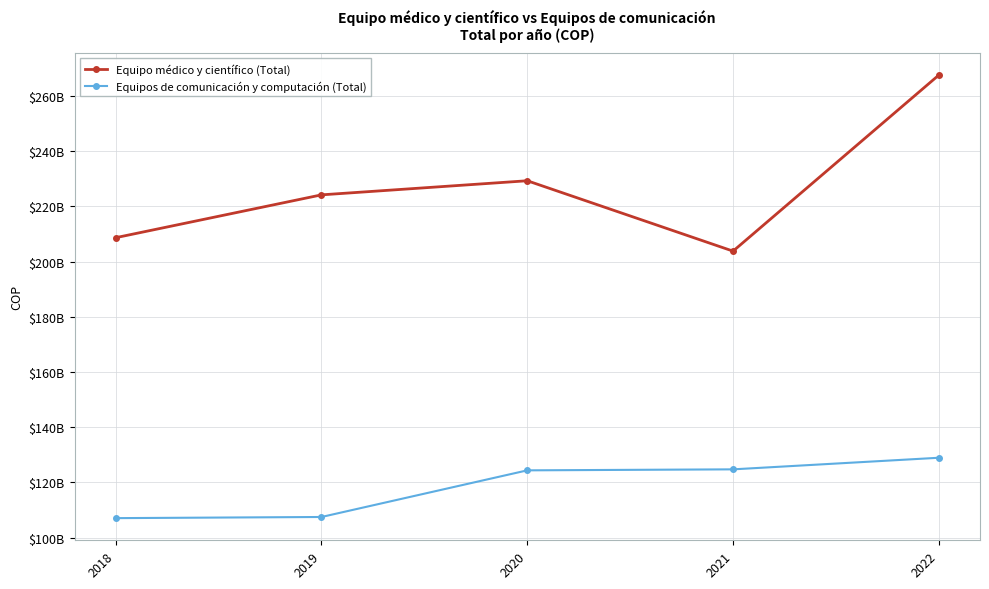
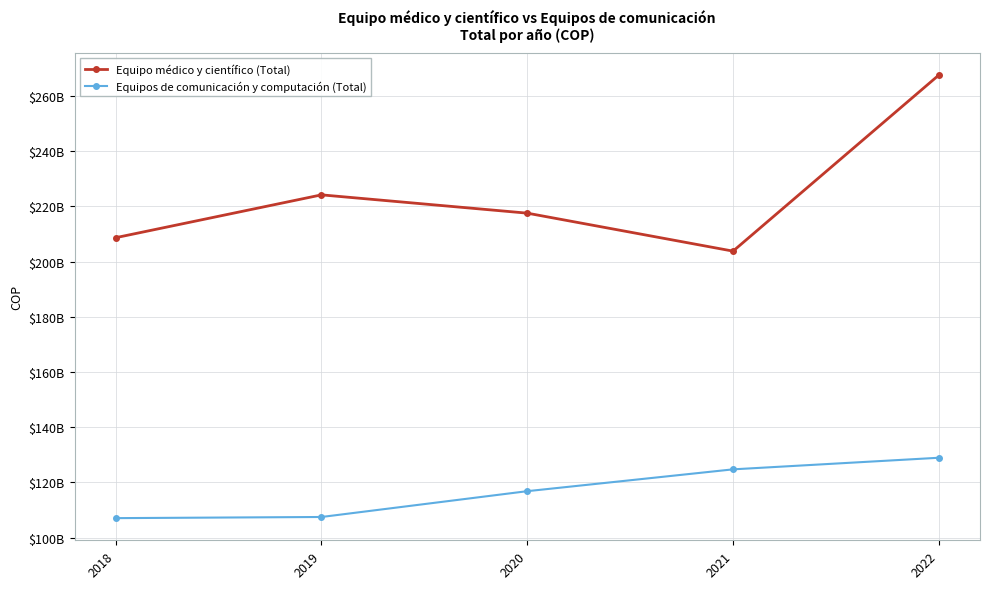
  {
    "Equipo médico y científico (Total)": {
      "2018": "$209000000000",
      "2019": "$224000000000",
-     "2020": "$229000000000",
+     "2020": "$218000000000",
      "2021": "$204000000000",
      "2022": "$268000000000"
    },
    "Equipos de comunicación y computación (Total)": {
      "2018": "$107000000000",
      "2019": "$107000000000",
-     "2020": "$124000000000",
+     "2020": "$117000000000",
      "2021": "$125000000000",
      "2022": "$129000000000"
    }
  }
